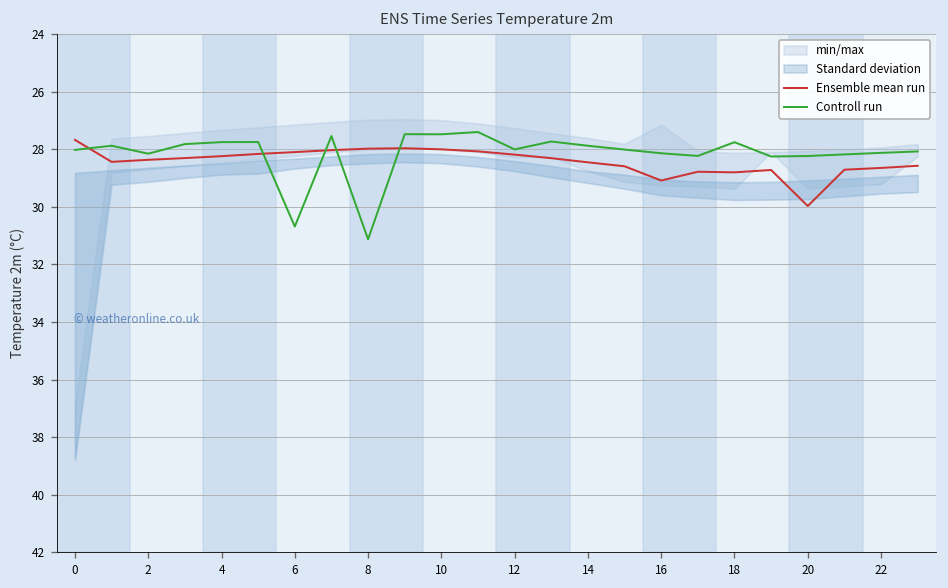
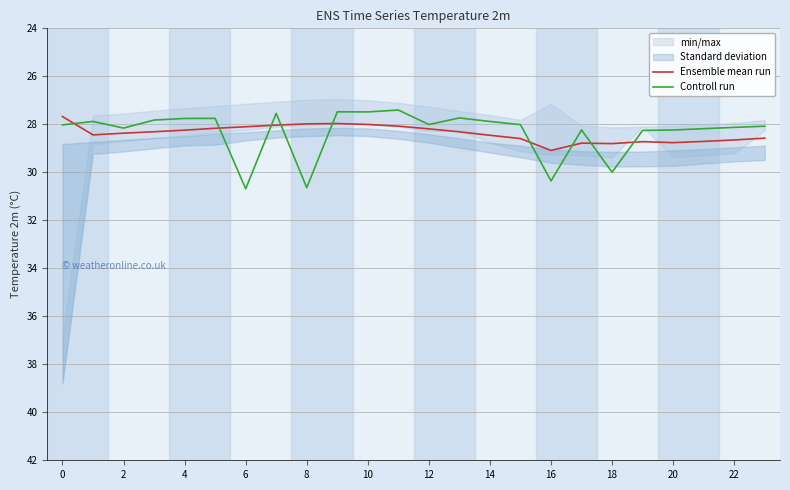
  {
    "Ensemble mean run": {
      "0": 27.7,
      "2": 28.4,
      "4": 28.2,
      "6": 28.1,
      "14": 28.5,
      "16": 29.1,
      "18": 28.8,
-     "20": 30.0,
+     "20": 28.8,
      "22": 28.7
    },
    "Controll run": {
      "0": 28.0,
      "2": 28.2,
      "4": 27.8,
      "6": 30.7,
-     "8": 31.1,
+     "8": 30.6,
      "10": 27.5,
      "12": 28.0,
      "14": 27.9,
-     "16": 28.1,
-     "18": 27.8,
+     "16": 30.4,
+     "18": 30.0,
      "20": 28.2,
      "22": 28.1
    }
  }
